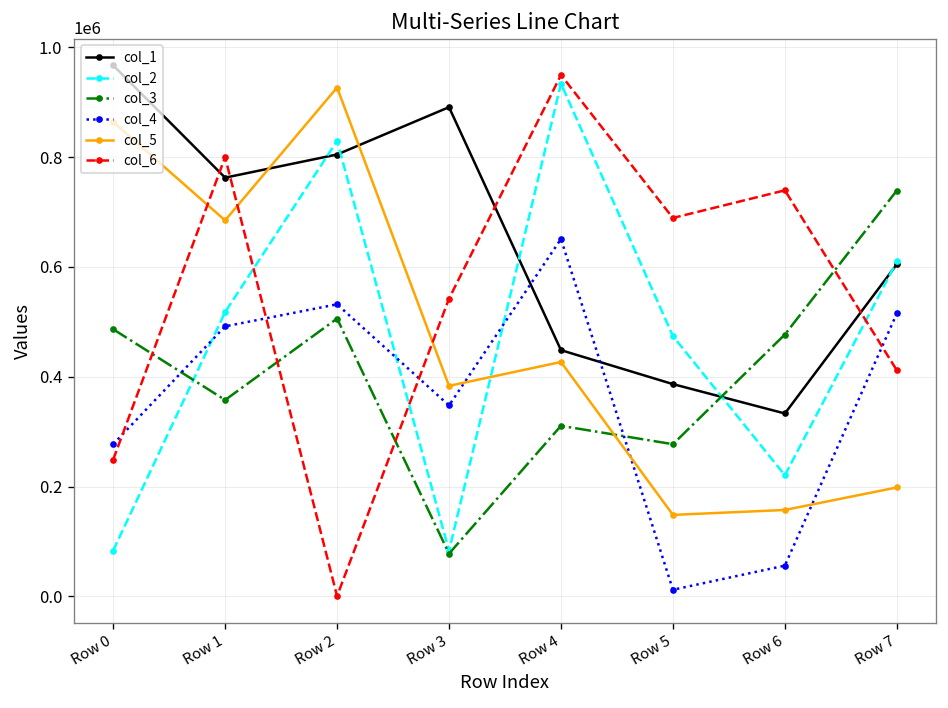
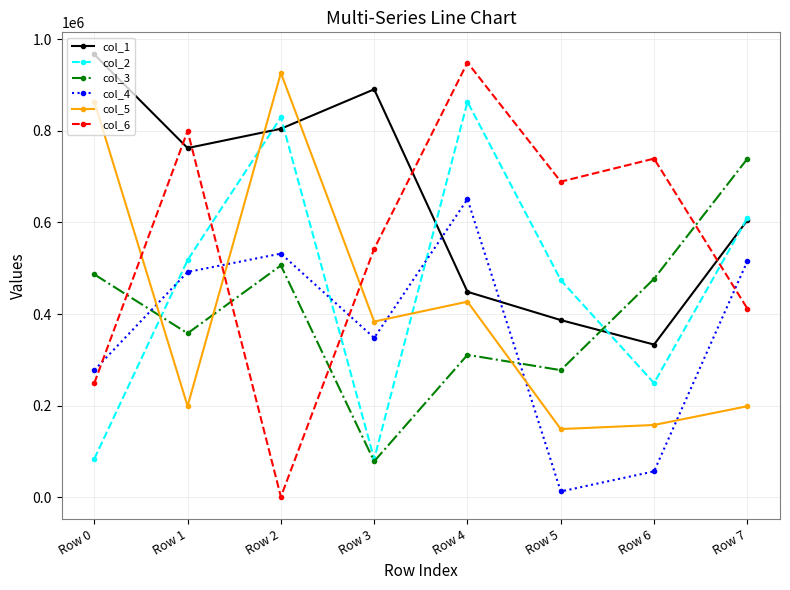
  {
    "col_1": {
      "Row 1": 760000,
      "Row 2": 800000,
      "Row 3": 890000,
      "Row 4": 450000,
      "Row 5": 390000,
      "Row 6": 330000
    },
    "col_2": {
      "Row 0": 80000,
      "Row 1": 520000,
      "Row 2": 830000,
-     "Row 4": 930000,
+     "Row 4": 860000,
      "Row 5": 470000,
-     "Row 6": 220000
+     "Row 6": 250000
    },
    "col_3": {
      "Row 0": 490000,
      "Row 1": 360000,
      "Row 2": 510000,
      "Row 4": 310000,
      "Row 5": 280000,
      "Row 6": 480000,
      "Row 7": 740000
    },
    "col_4": {
      "Row 0": 280000,
      "Row 1": 490000,
      "Row 2": 530000,
      "Row 3": 350000,
      "Row 4": 650000,
      "Row 5": 10000,
      "Row 6": 60000,
      "Row 7": 520000
    },
    "col_5": {
-     "Row 1": 680000,
+     "Row 1": 200000,
      "Row 2": 930000,
      "Row 3": 380000,
      "Row 4": 430000,
      "Row 5": 150000,
      "Row 6": 160000,
      "Row 7": 200000
    },
    "col_6": {
      "Row 0": 250000,
      "Row 1": 800000,
      "Row 2": 0,
      "Row 3": 540000,
      "Row 4": 950000,
      "Row 5": 690000,
      "Row 6": 740000,
      "Row 7": 410000
    }
  }
